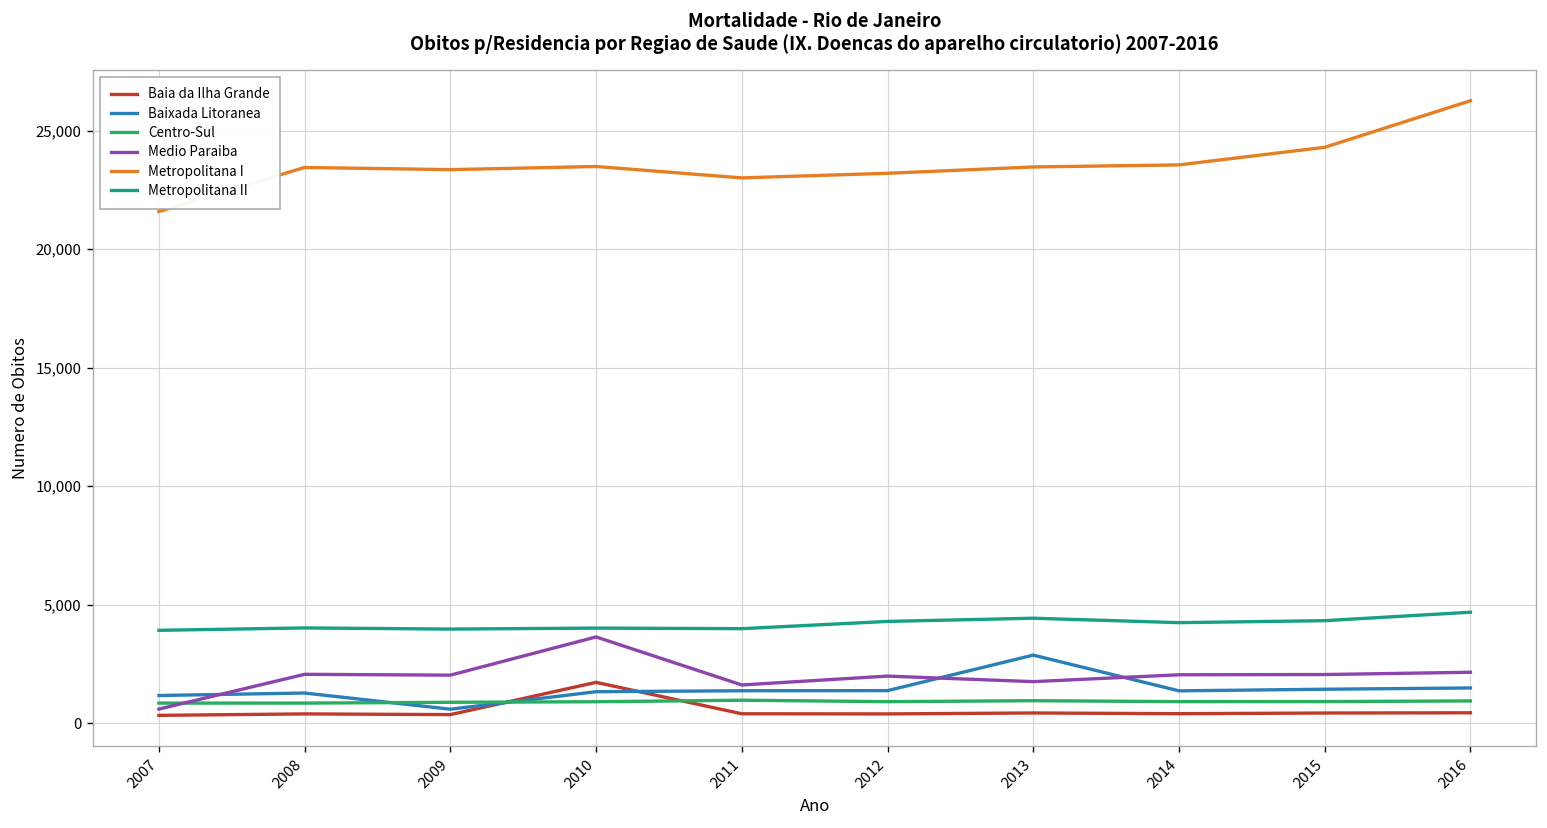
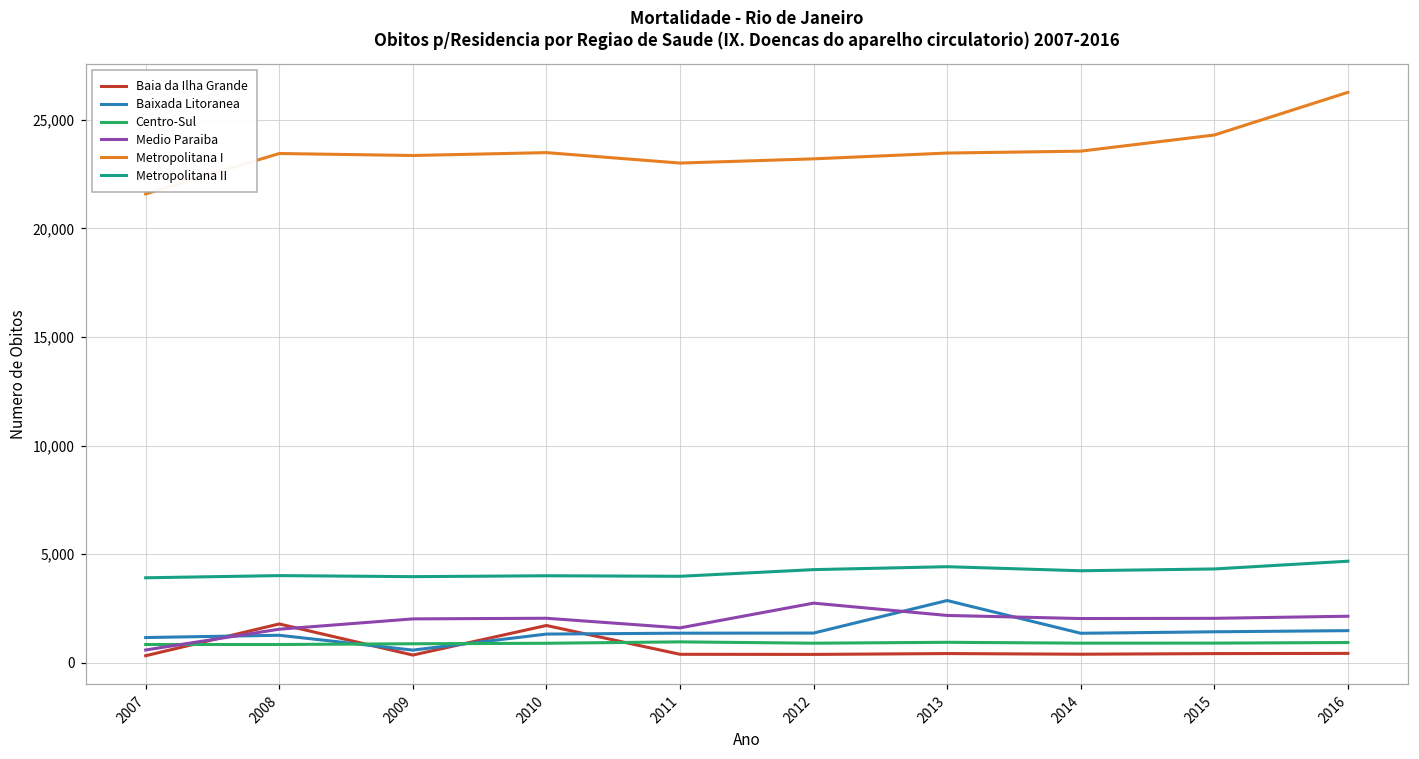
  {
    "Baia da Ilha Grande": {
      "2007": "300",
-     "2008": "400",
+     "2008": "1,800",
      "2009": "400",
      "2010": "1,700",
      "2011": "400",
      "2012": "400",
      "2013": "400",
      "2014": "400",
      "2015": "400",
      "2016": "400"
    },
    "Baixada Litoranea": {
      "2007": "1,200",
      "2008": "1,300",
      "2009": "600",
      "2010": "1,300",
      "2011": "1,400",
      "2012": "1,400",
      "2013": "2,900",
      "2014": "1,400",
      "2015": "1,400",
      "2016": "1,500"
    },
    "Medio Paraiba": {
      "2007": "600",
-     "2008": "2,100",
+     "2008": "1,500",
      "2009": "2,000",
-     "2010": "3,600",
+     "2010": "2,100",
      "2011": "1,600",
-     "2012": "2,000",
-     "2013": "1,800",
+     "2012": "2,700",
+     "2013": "2,200",
      "2014": "2,000",
      "2015": "2,100",
      "2016": "2,100"
    },
    "Metropolitana I": {
      "2007": "21,600",
      "2008": "23,400",
      "2009": "23,400",
      "2010": "23,500",
      "2011": "23,000",
      "2012": "23,200",
      "2013": "23,500",
      "2014": "23,600",
      "2015": "24,300",
      "2016": "26,300"
    }
  }
